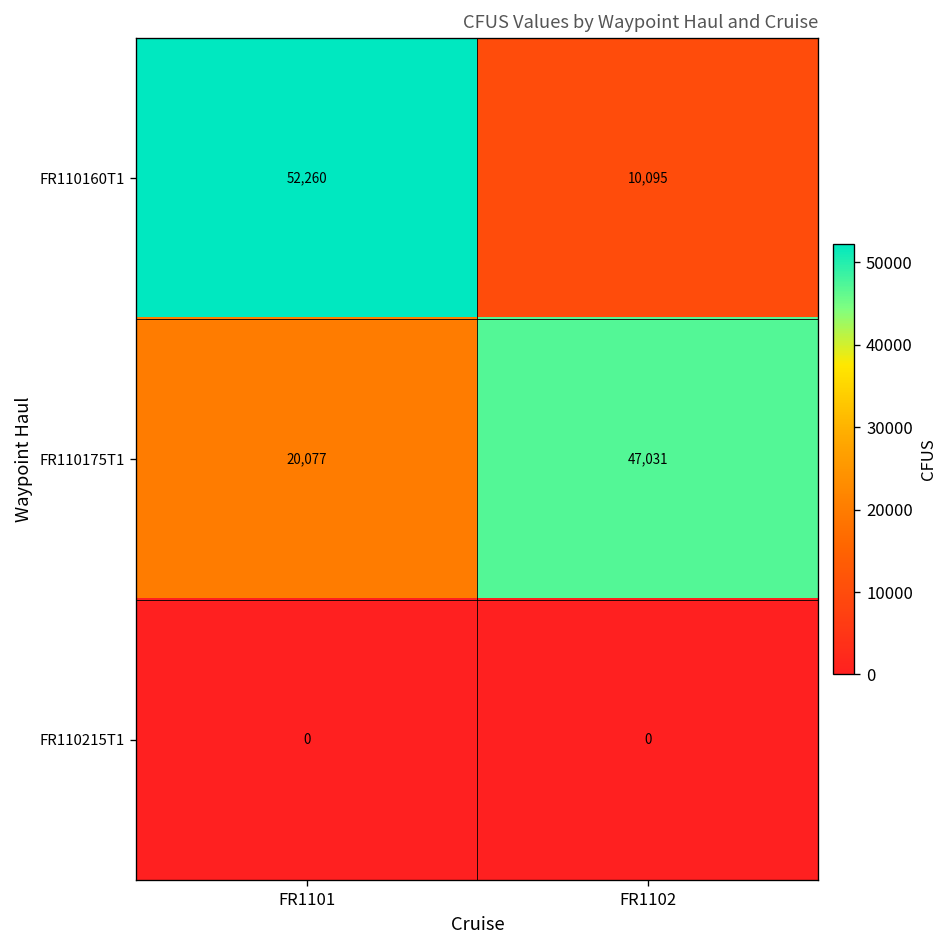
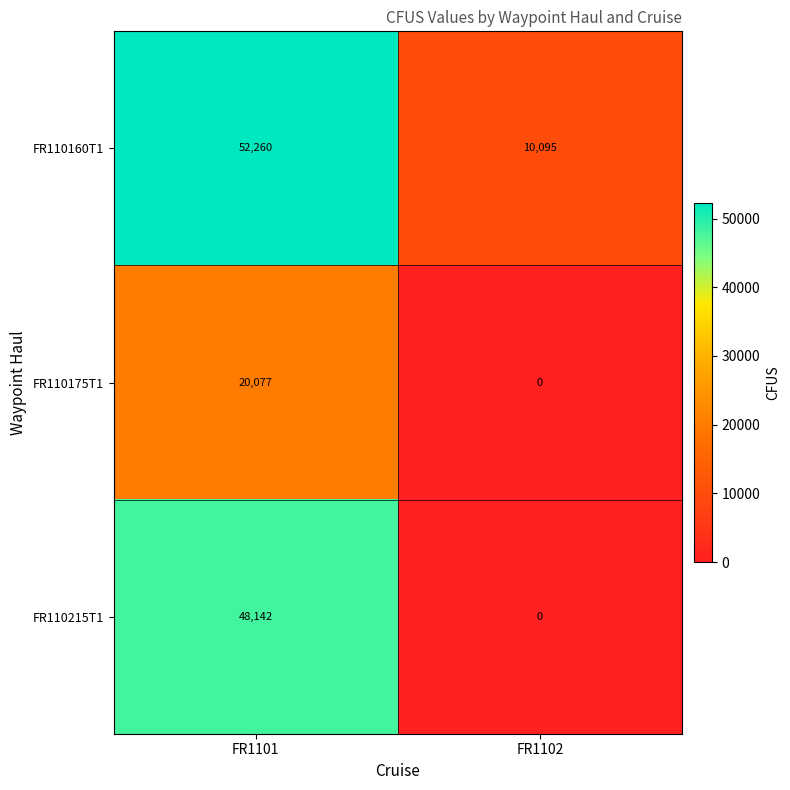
  {
    "FR110160T1": {
      "FR1101": "52,260",
      "FR1102": "10,095"
    },
    "FR110175T1": {
      "FR1101": "20,077",
-     "FR1102": "47,031"
+     "FR1102": "0"
    },
    "FR110215T1": {
-     "FR1101": "0",
+     "FR1101": "48,142",
      "FR1102": "0"
    }
  }
